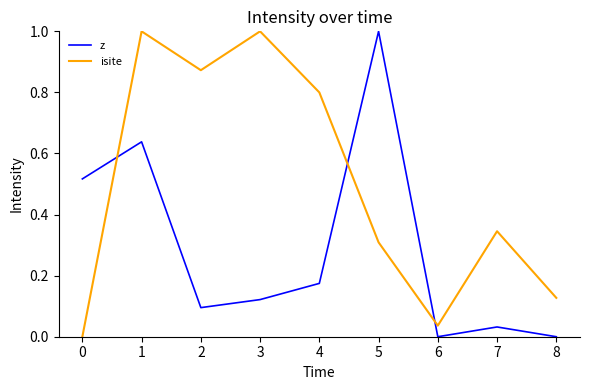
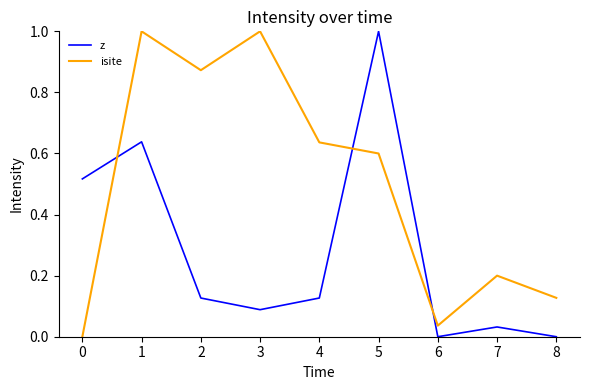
  {
    "z": {
      "0": 0.52,
      "1": 0.64,
-     "2": 0.10,
-     "3": 0.12,
-     "4": 0.17,
+     "2": 0.13,
+     "3": 0.09,
+     "4": 0.13,
      "5": 1.00,
      "6": 0.00,
      "7": 0.03,
      "8": 0.00
    },
    "isite": {
      "0": 0.00,
      "1": 1.00,
      "2": 0.87,
      "3": 1.00,
-     "4": 0.80,
-     "5": 0.31,
+     "4": 0.64,
+     "5": 0.60,
      "6": 0.04,
-     "7": 0.35,
+     "7": 0.20,
      "8": 0.13
    }
  }
